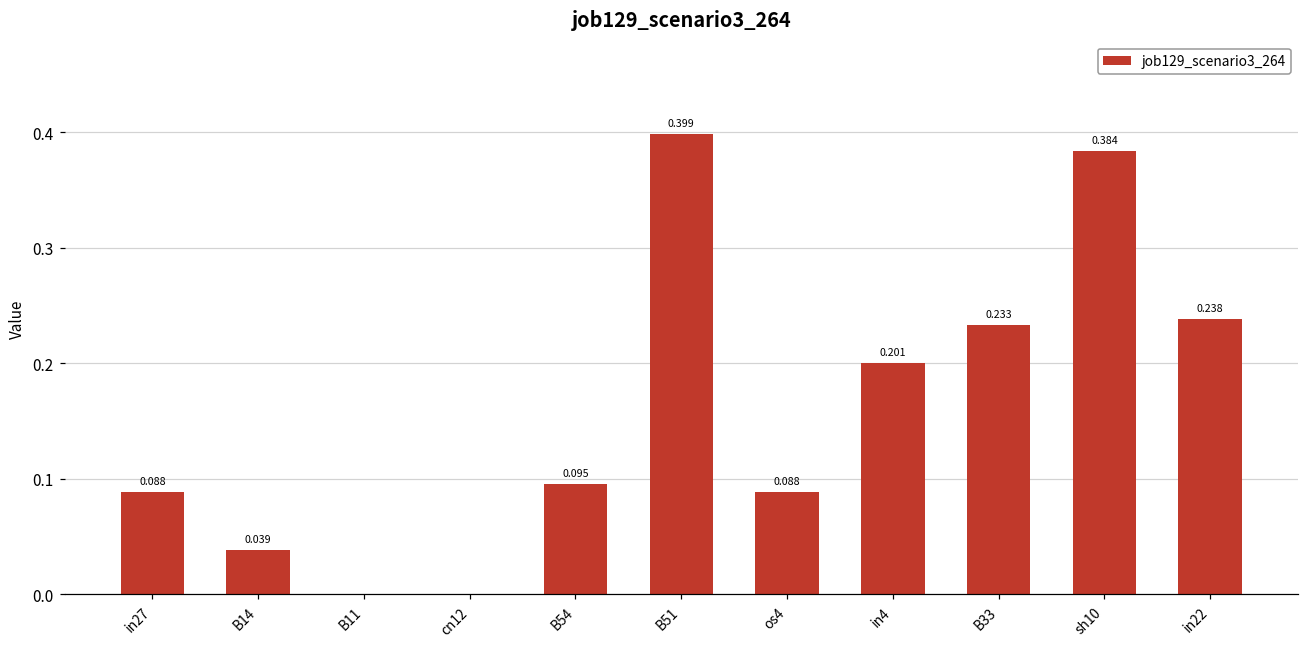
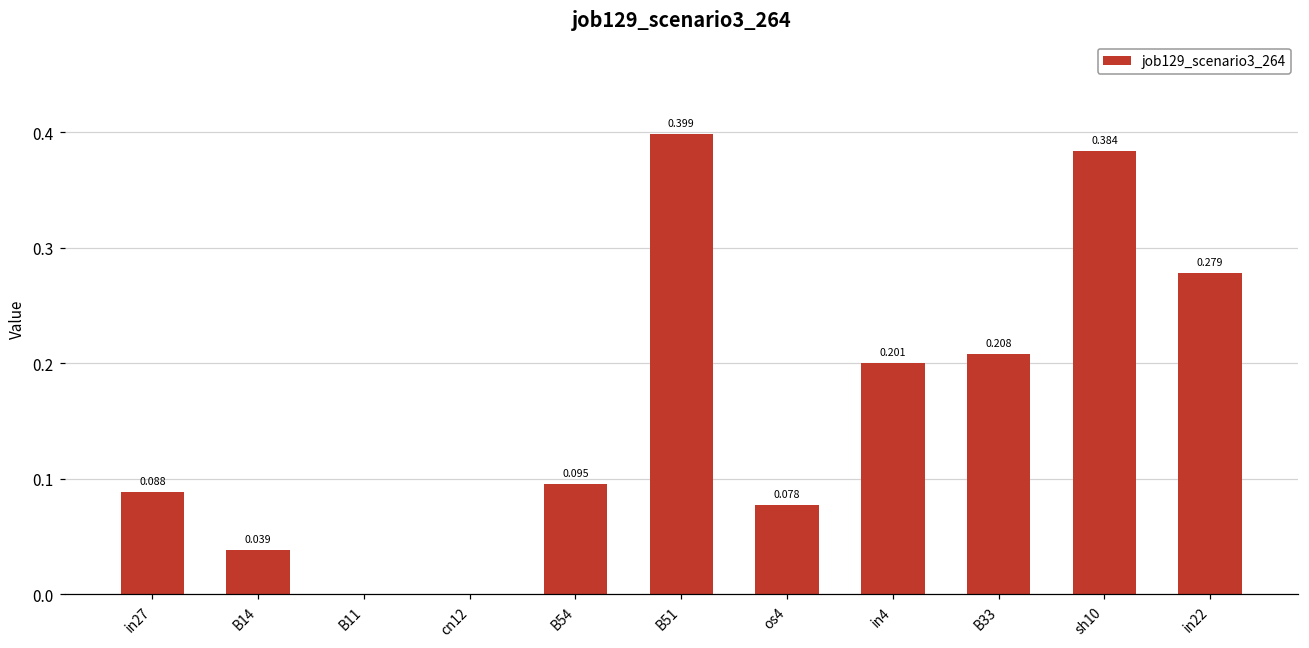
  {
    "in27": 0.088,
    "B14": 0.039,
    "B54": 0.095,
    "B51": 0.399,
-   "os4": 0.088,
+   "os4": 0.078,
    "in4": 0.201,
-   "B33": 0.233,
+   "B33": 0.208,
    "sh10": 0.384,
-   "in22": 0.238
+   "in22": 0.279
  }
